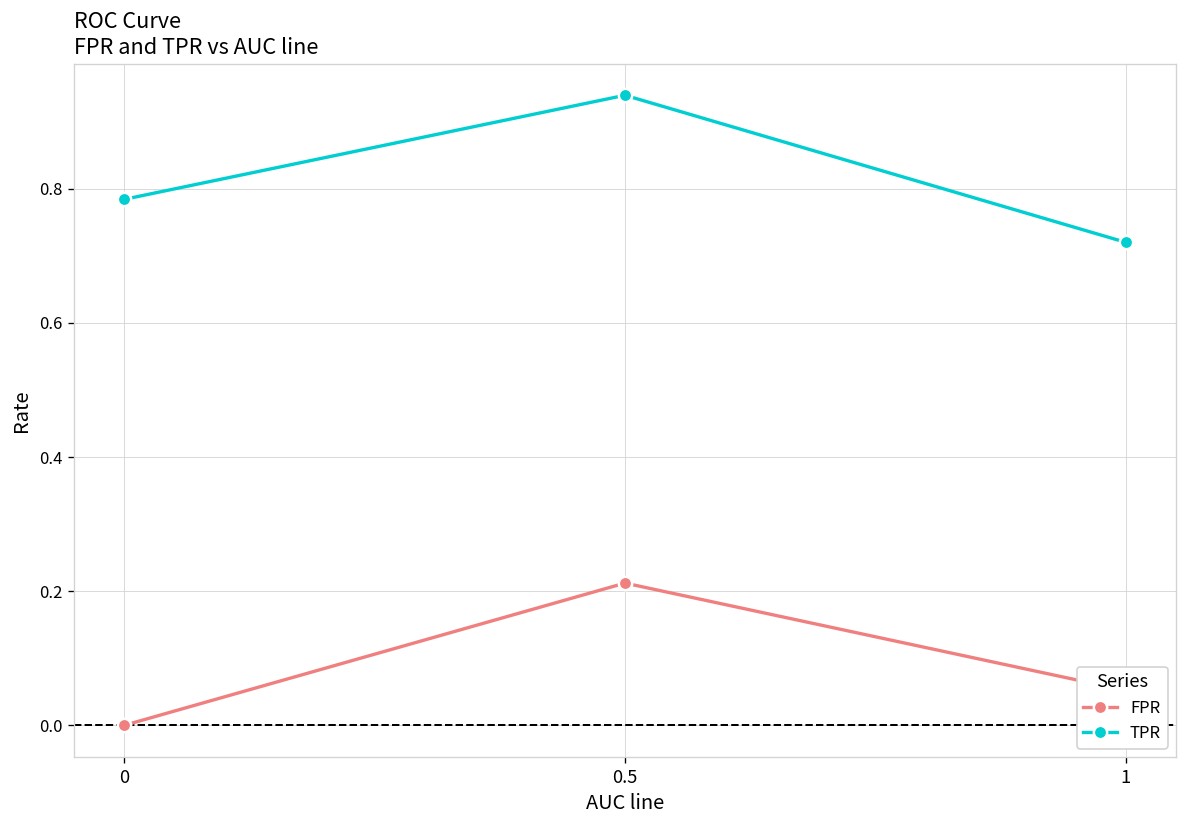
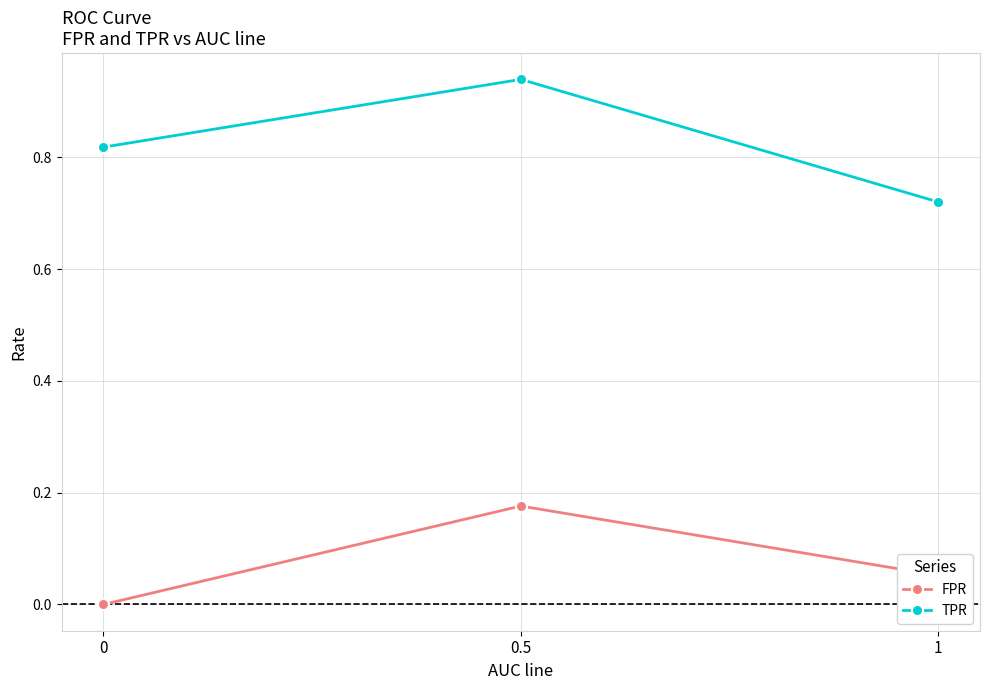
  {
    "FPR": {
      "0": 0.00,
-     "0.5": 0.21
+     "0.5": 0.18
    },
    "TPR": {
-     "0": 0.78,
+     "0": 0.82,
      "0.5": 0.94,
      "1": 0.72
    }
  }
